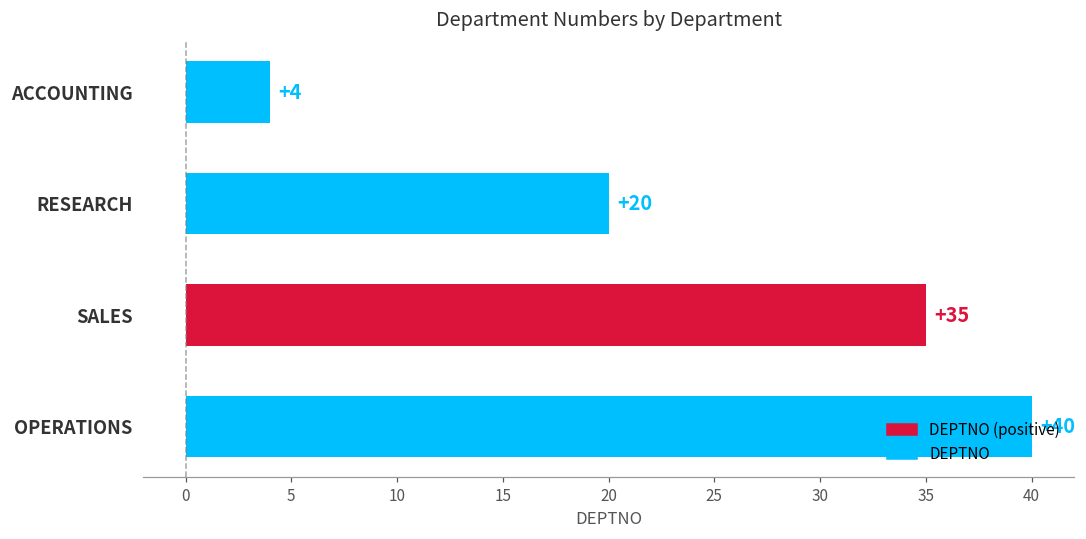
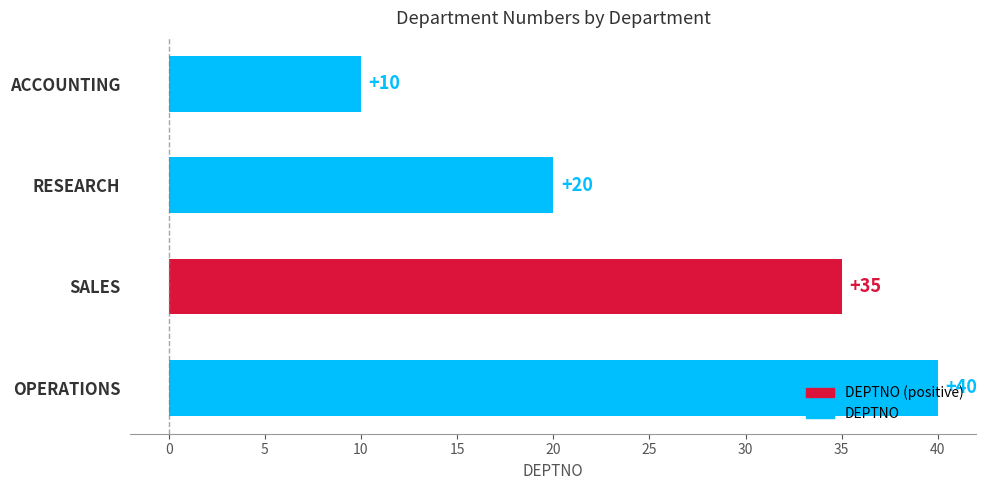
  {
-   "ACCOUNTING": "+4",
+   "ACCOUNTING": "+10",
    "RESEARCH": "+20",
    "SALES": "+35",
    "OPERATIONS": "+40"
  }
